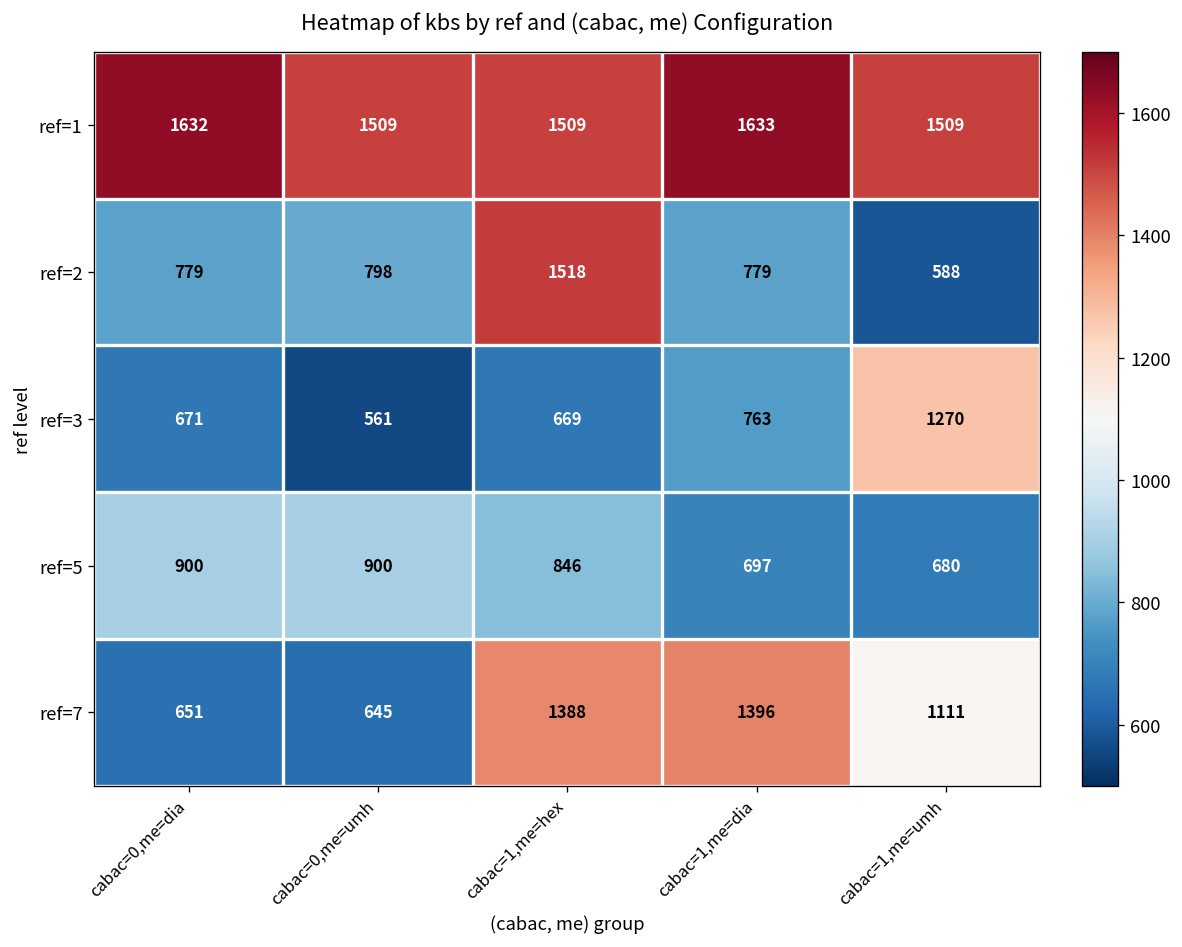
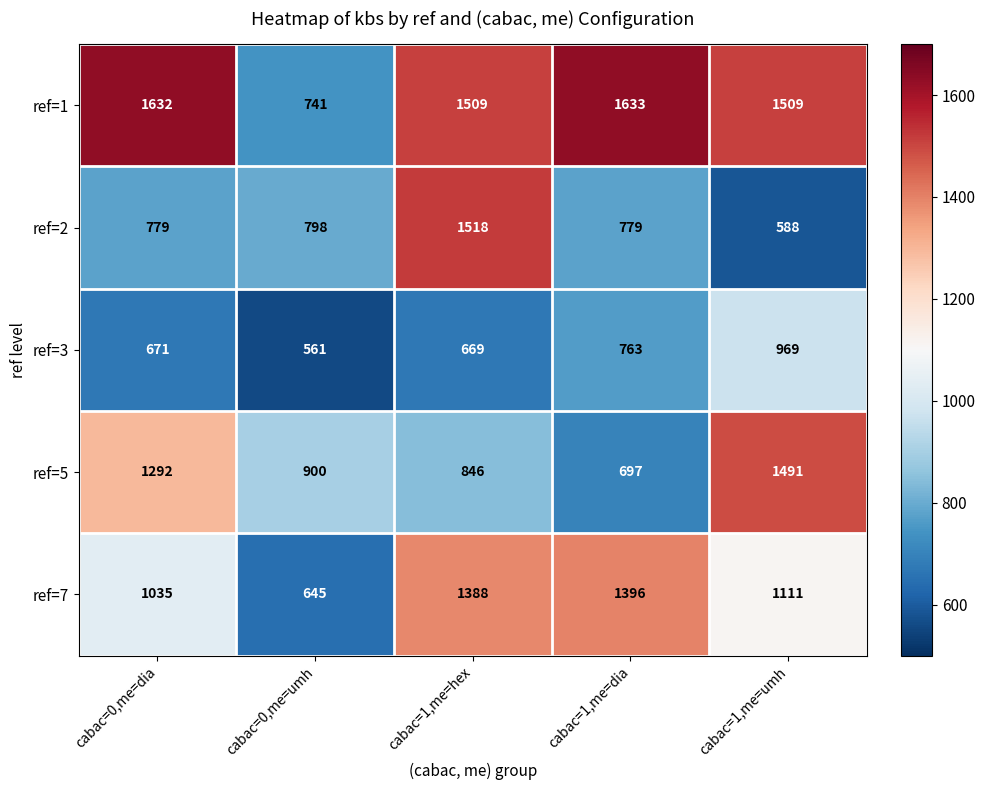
  {
    "ref=1": {
      "cabac=0,me=dia": 1632,
-     "cabac=0,me=umh": 1509,
+     "cabac=0,me=umh": 741,
      "cabac=1,me=hex": 1509,
      "cabac=1,me=dia": 1633,
      "cabac=1,me=umh": 1509
    },
    "ref=2": {
      "cabac=0,me=dia": 779,
      "cabac=0,me=umh": 798,
      "cabac=1,me=hex": 1518,
      "cabac=1,me=dia": 779,
      "cabac=1,me=umh": 588
    },
    "ref=3": {
      "cabac=0,me=dia": 671,
      "cabac=0,me=umh": 561,
      "cabac=1,me=hex": 669,
      "cabac=1,me=dia": 763,
-     "cabac=1,me=umh": 1270
+     "cabac=1,me=umh": 969
    },
    "ref=5": {
-     "cabac=0,me=dia": 900,
+     "cabac=0,me=dia": 1292,
      "cabac=0,me=umh": 900,
      "cabac=1,me=hex": 846,
      "cabac=1,me=dia": 697,
-     "cabac=1,me=umh": 680
+     "cabac=1,me=umh": 1491
    },
    "ref=7": {
-     "cabac=0,me=dia": 651,
+     "cabac=0,me=dia": 1035,
      "cabac=0,me=umh": 645,
      "cabac=1,me=hex": 1388,
      "cabac=1,me=dia": 1396,
      "cabac=1,me=umh": 1111
    }
  }
